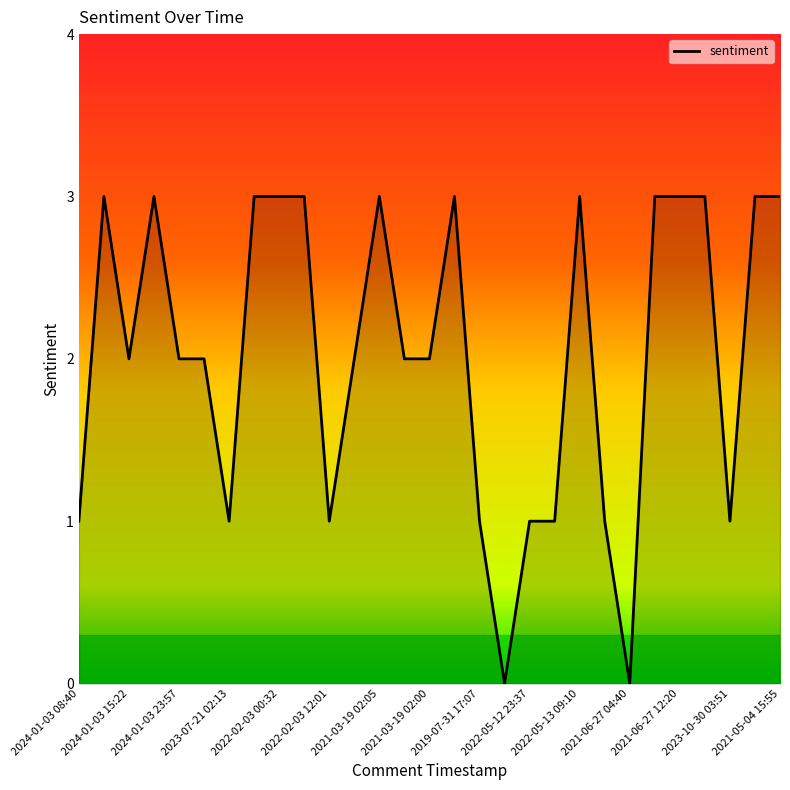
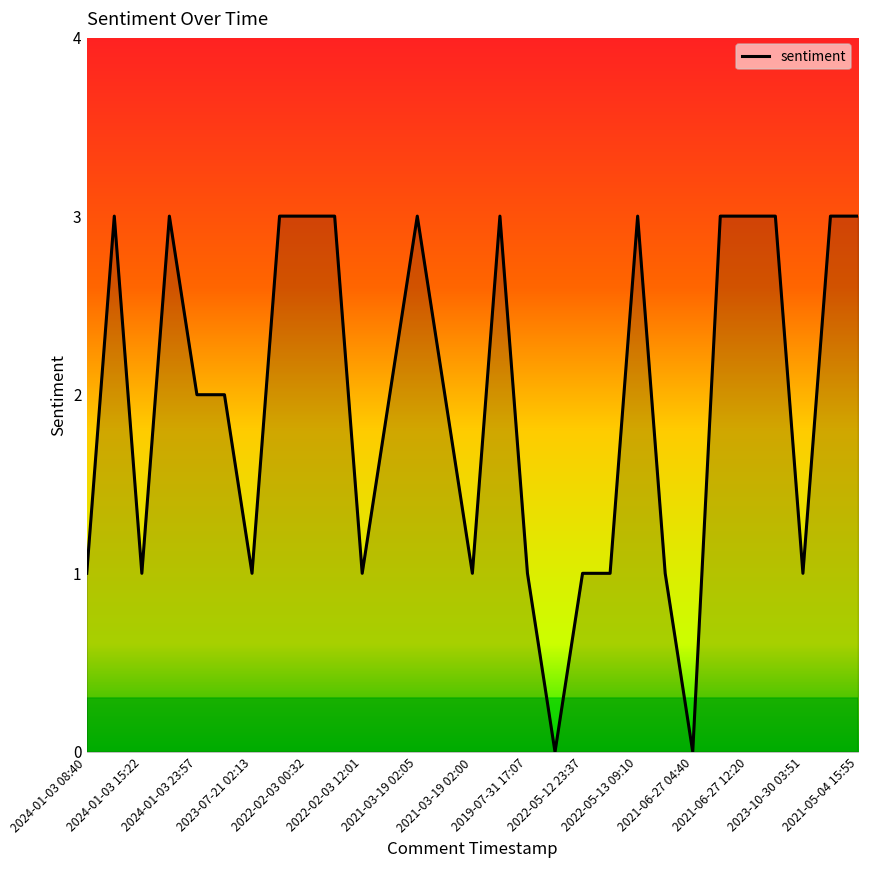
  {
    "2024-01-03 08:40": 1,
-   "2024-01-03 15:22": 2,
+   "2024-01-03 15:22": 1,
    "2024-01-03 23:57": 2,
    "2023-07-21 02:13": 1,
    "2022-02-03 00:32": 3,
    "2022-02-03 12:01": 1,
    "2021-03-19 02:05": 3,
-   "2021-03-19 02:00": 2,
+   "2021-03-19 02:00": 1,
    "2019-07-31 17:07": 1,
    "2022-05-12 23:37": 1,
    "2022-05-13 09:10": 3,
    "2021-06-27 12:20": 3,
    "2023-10-30 03:51": 1,
    "2021-05-04 15:55": 3
  }
